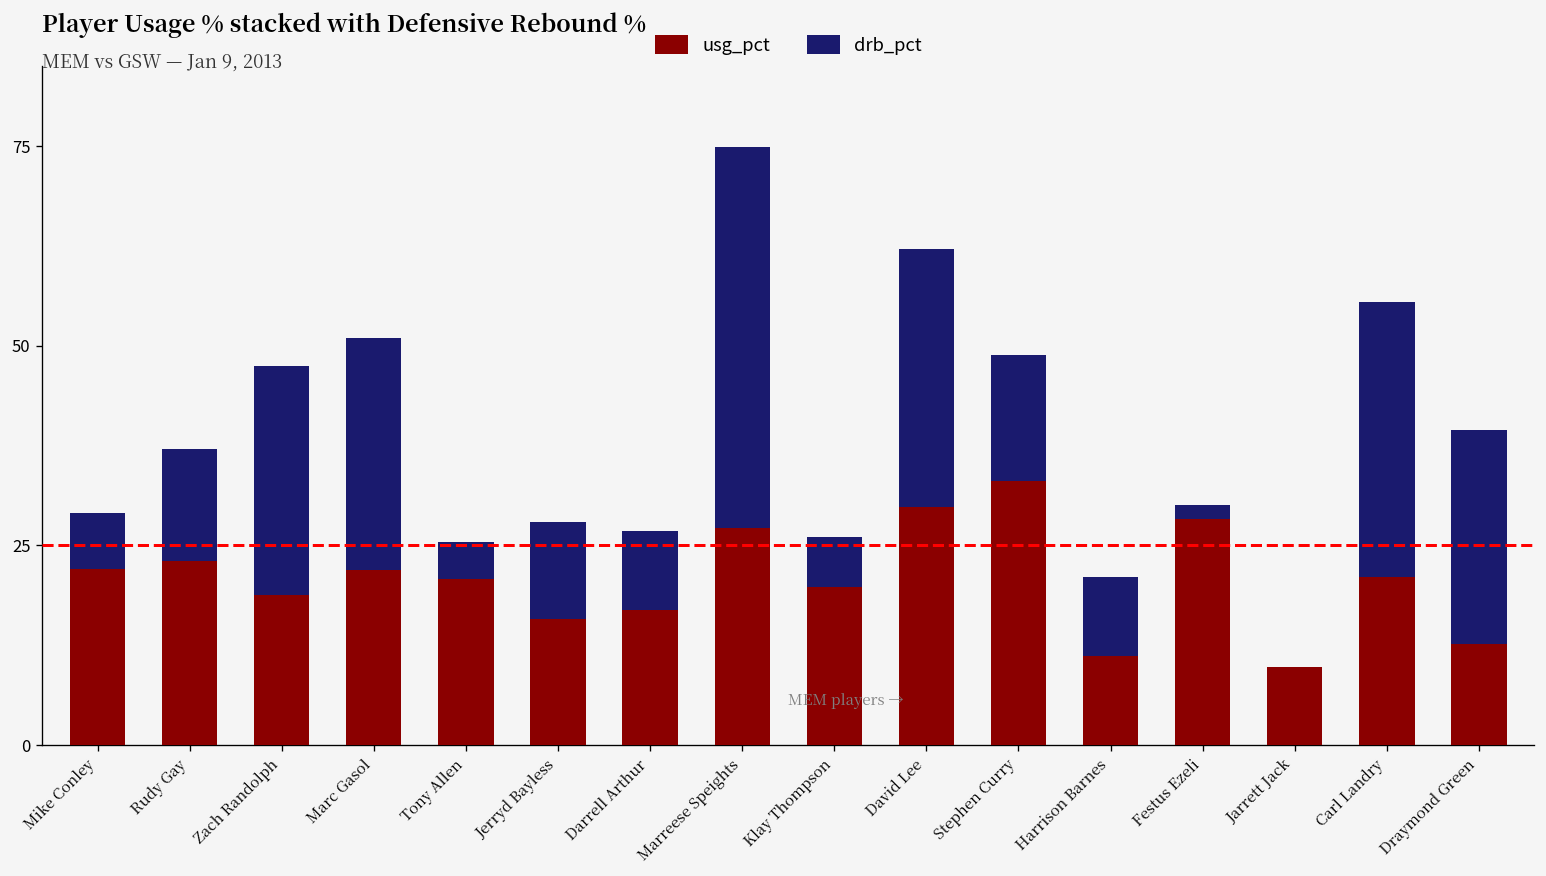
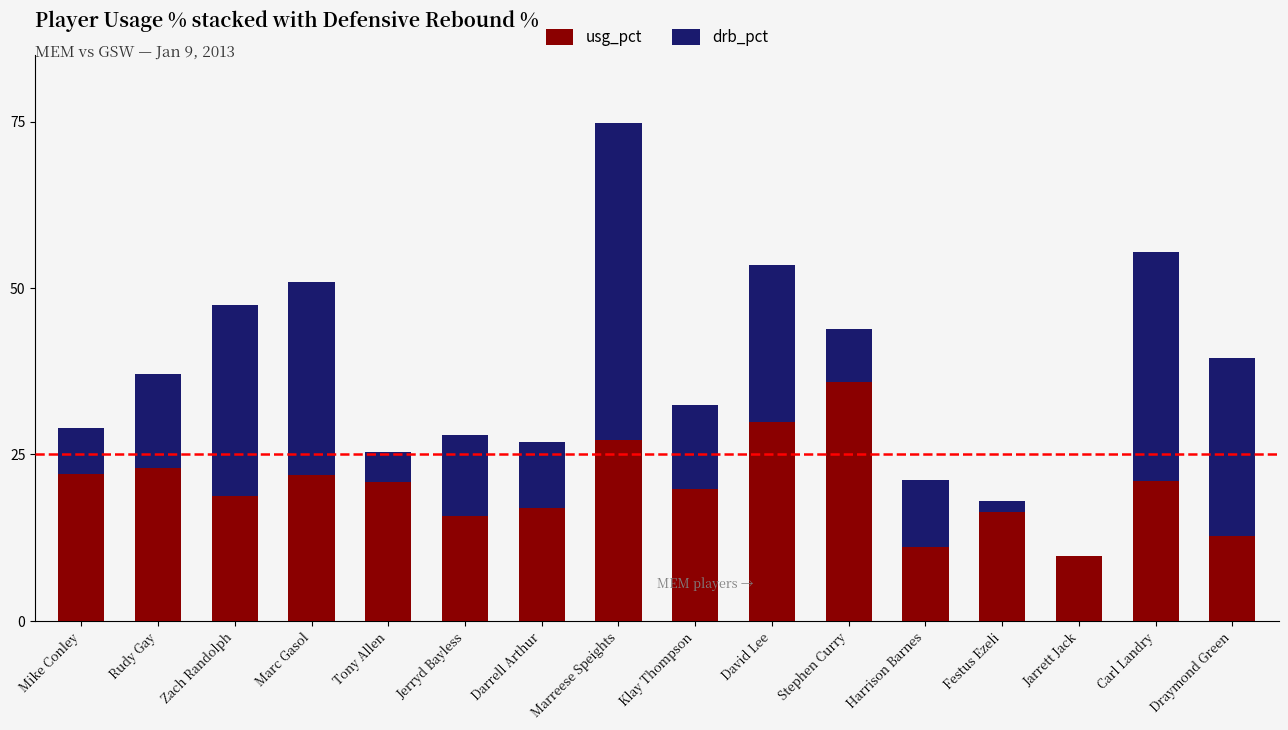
  {
    "usg_pct": {
      "Mike Conley": 22,
      "Rudy Gay": 23,
      "Zach Randolph": 19,
      "Marc Gasol": 22,
      "Tony Allen": 21,
      "Jerryd Bayless": 16,
      "Darrell Arthur": 17,
      "Marreese Speights": 27,
      "Klay Thompson": 20,
      "David Lee": 30,
-     "Stephen Curry": 33,
+     "Stephen Curry": 36,
      "Harrison Barnes": 11,
-     "Festus Ezeli": 28,
+     "Festus Ezeli": 16,
      "Jarrett Jack": 10,
      "Carl Landry": 21,
      "Draymond Green": 13
    },
    "drb_pct": {
      "Mike Conley": 7,
      "Rudy Gay": 14,
      "Zach Randolph": 29,
      "Marc Gasol": 29,
      "Tony Allen": 5,
      "Jerryd Bayless": 12,
      "Darrell Arthur": 10,
      "Marreese Speights": 48,
-     "Klay Thompson": 6,
-     "David Lee": 32,
-     "Stephen Curry": 16,
+     "Klay Thompson": 13,
+     "David Lee": 24,
+     "Stephen Curry": 8,
      "Harrison Barnes": 10,
      "Festus Ezeli": 2,
      "Jarrett Jack": 0,
      "Carl Landry": 34,
      "Draymond Green": 27
    }
  }
